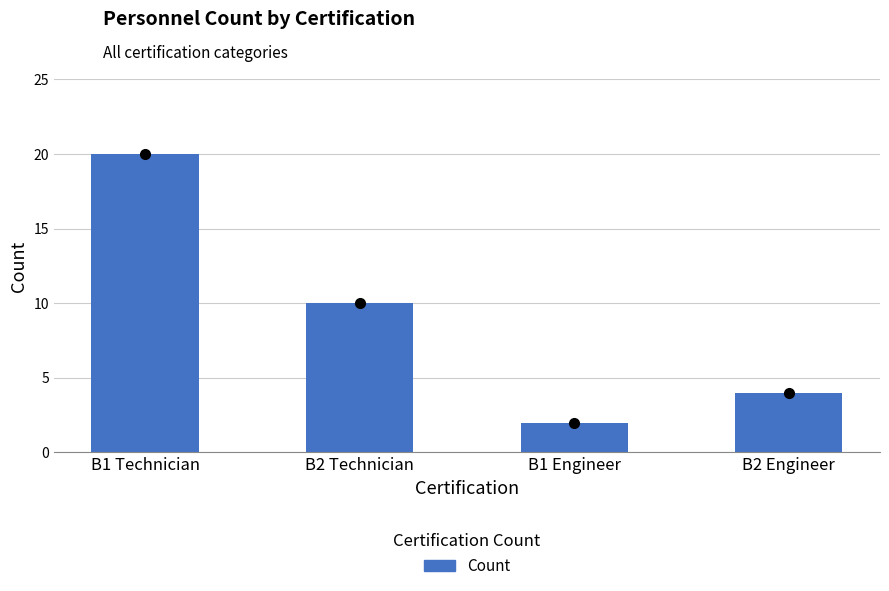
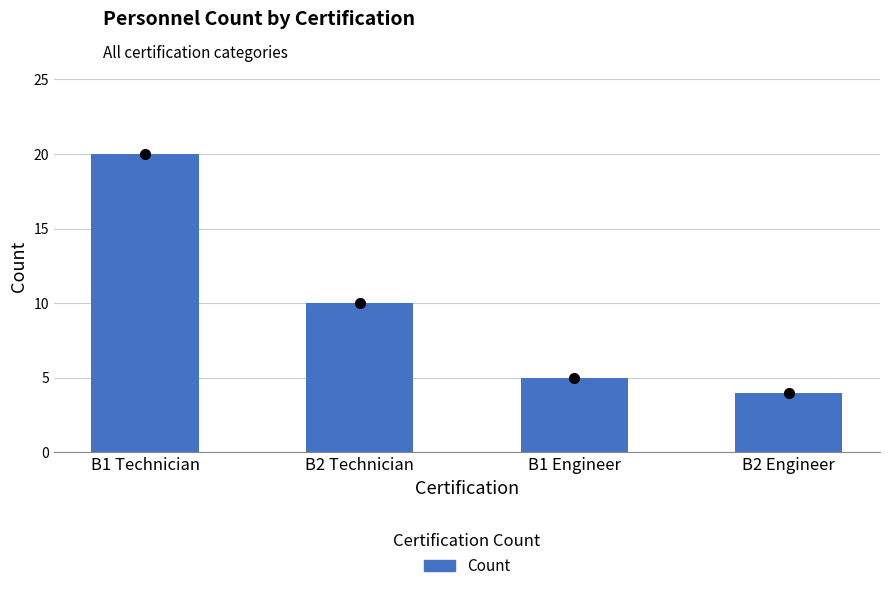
  {
    "Count": {
      "B1 Technician": 20,
      "B2 Technician": 10,
-     "B1 Engineer": 2,
+     "B1 Engineer": 5,
      "B2 Engineer": 4
    }
  }
